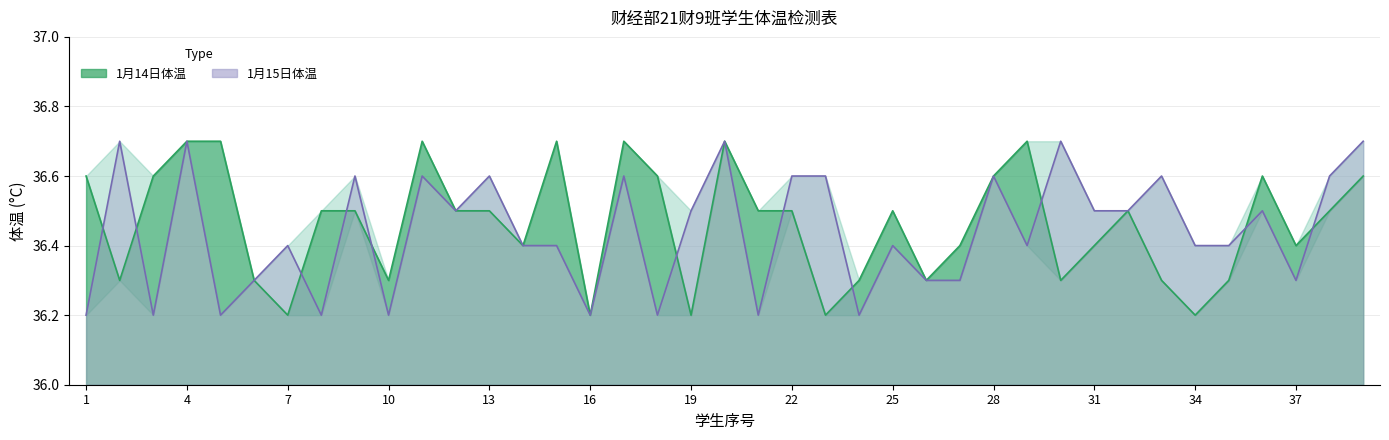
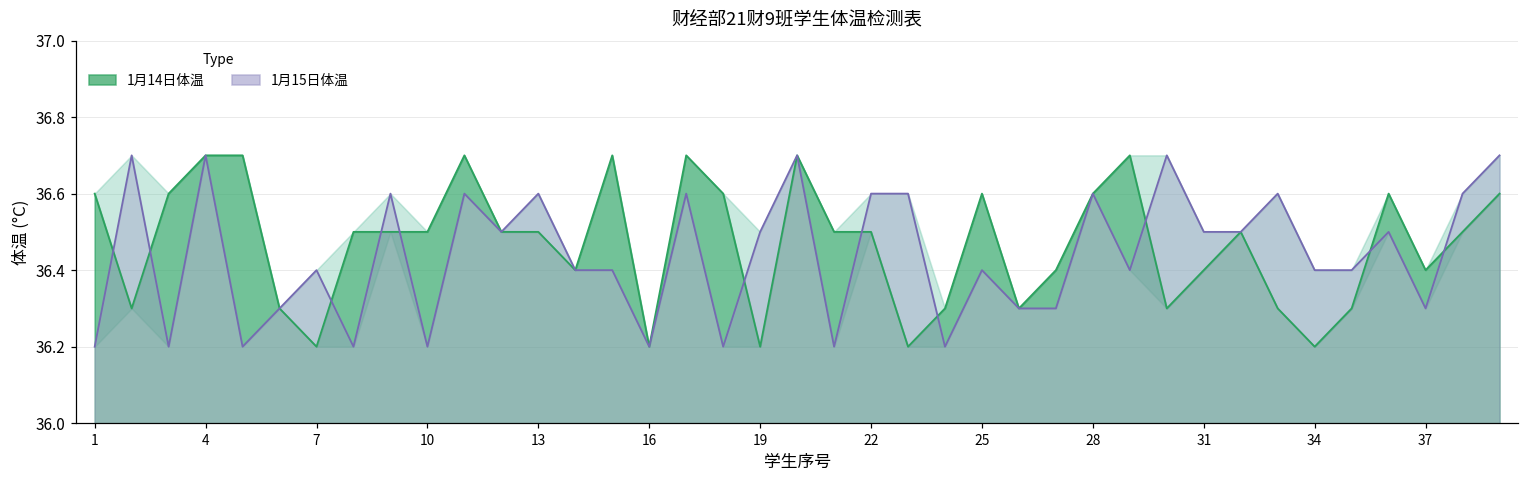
  {
    "1月14日体温": {
-     "10": 36.3,
-     "25": 36.5
+     "10": 36.5,
+     "25": 36.6
    }
  }
